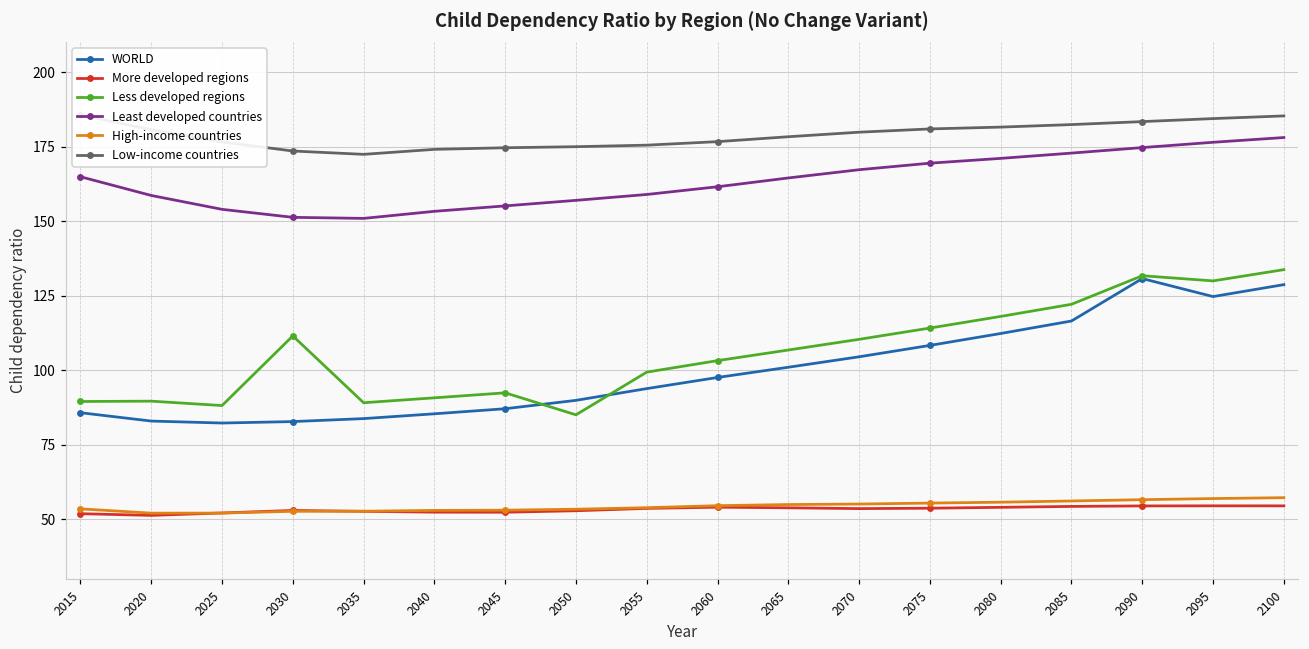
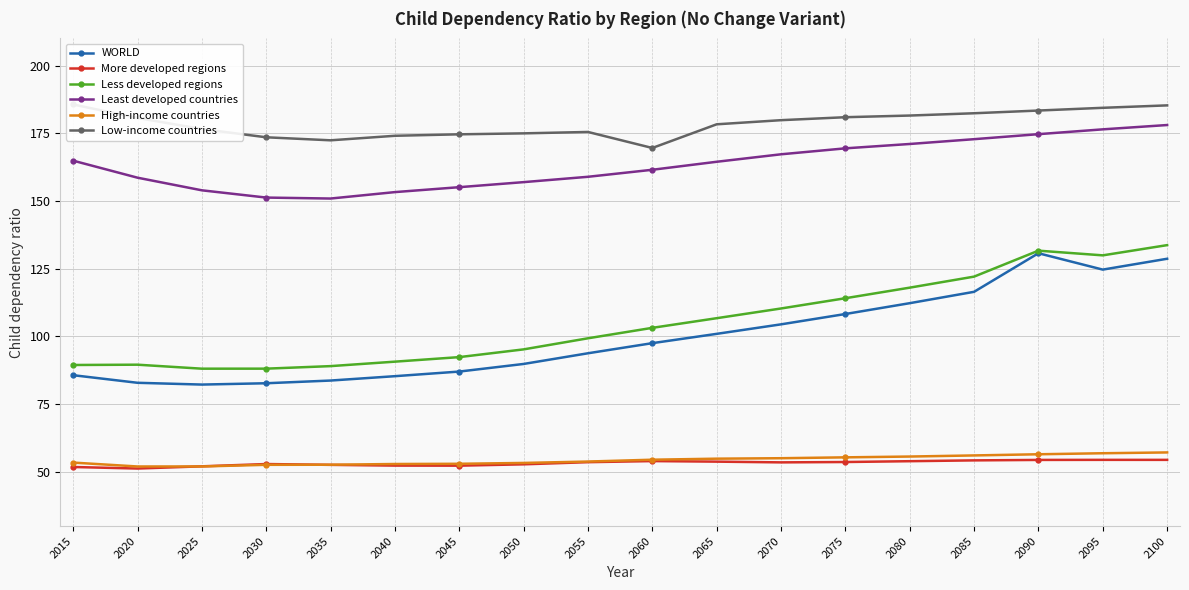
  {
    "WORLD": {
      "2015": 86,
      "2020": 83,
      "2025": 82,
      "2030": 83,
      "2035": 84,
      "2040": 85,
      "2045": 87,
      "2050": 90,
      "2055": 94,
      "2060": 98,
      "2065": 101,
      "2070": 104,
      "2075": 108,
      "2080": 112,
      "2085": 116,
      "2095": 125,
      "2100": 129
    },
    "More developed regions": {
      "2015": 52,
      "2065": 54,
      "2070": 54,
      "2075": 54,
      "2080": 54,
      "2085": 54,
      "2090": 54,
      "2095": 54,
      "2100": 54
    },
    "Less developed regions": {
      "2015": 89,
      "2020": 90,
      "2025": 88,
-     "2030": 111,
+     "2030": 88,
      "2035": 89,
      "2040": 91,
      "2045": 92,
-     "2050": 85,
+     "2050": 95,
      "2055": 99,
      "2060": 103,
      "2065": 107,
      "2070": 110,
      "2075": 114,
      "2080": 118,
      "2085": 122,
      "2095": 130,
      "2100": 134
    },
    "Least developed countries": {
      "2015": 165,
      "2020": 159,
      "2025": 154,
      "2030": 151,
      "2035": 151,
      "2040": 153,
      "2045": 155,
      "2050": 157,
      "2055": 159,
      "2060": 162,
      "2065": 164,
      "2070": 167,
      "2075": 169,
      "2080": 171,
      "2085": 173,
      "2090": 175,
      "2095": 176,
      "2100": 178
    },
    "High-income countries": {
      "2015": 53,
      "2065": 55,
      "2070": 55,
      "2075": 55,
      "2080": 56,
      "2085": 56,
      "2090": 57,
      "2095": 57,
      "2100": 57
    },
    "Low-income countries": {
      "2030": 174,
      "2035": 172,
      "2040": 174,
      "2045": 175,
      "2050": 175,
      "2055": 175,
-     "2060": 177,
+     "2060": 170,
      "2065": 178,
      "2070": 180,
      "2075": 181,
      "2080": 182,
      "2085": 182,
      "2090": 183,
      "2095": 184,
      "2100": 185
    }
  }
